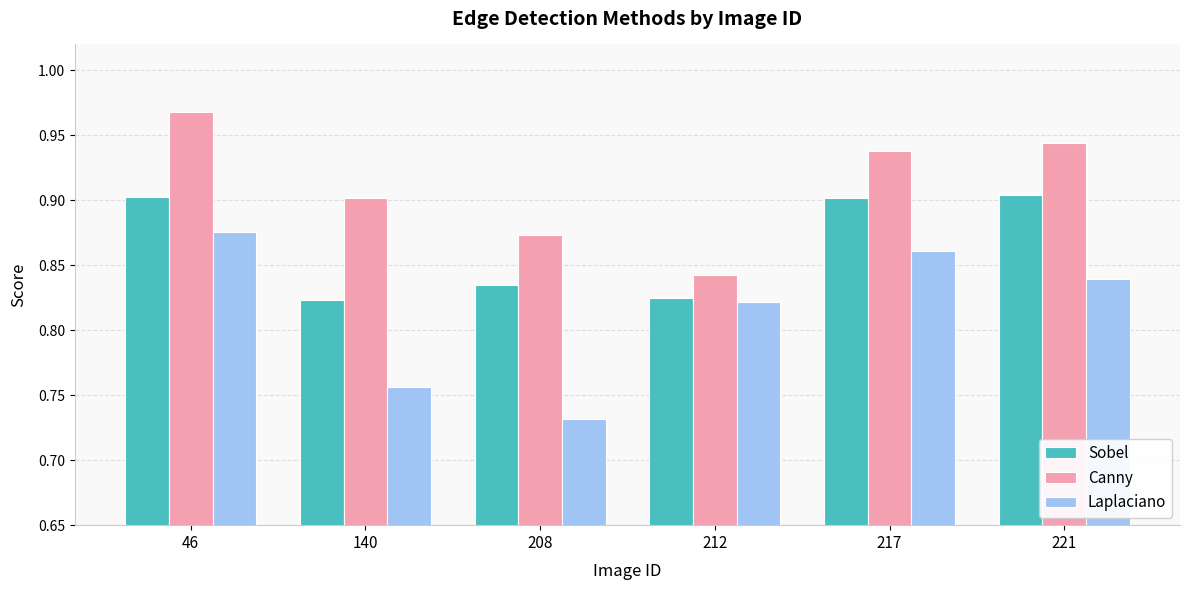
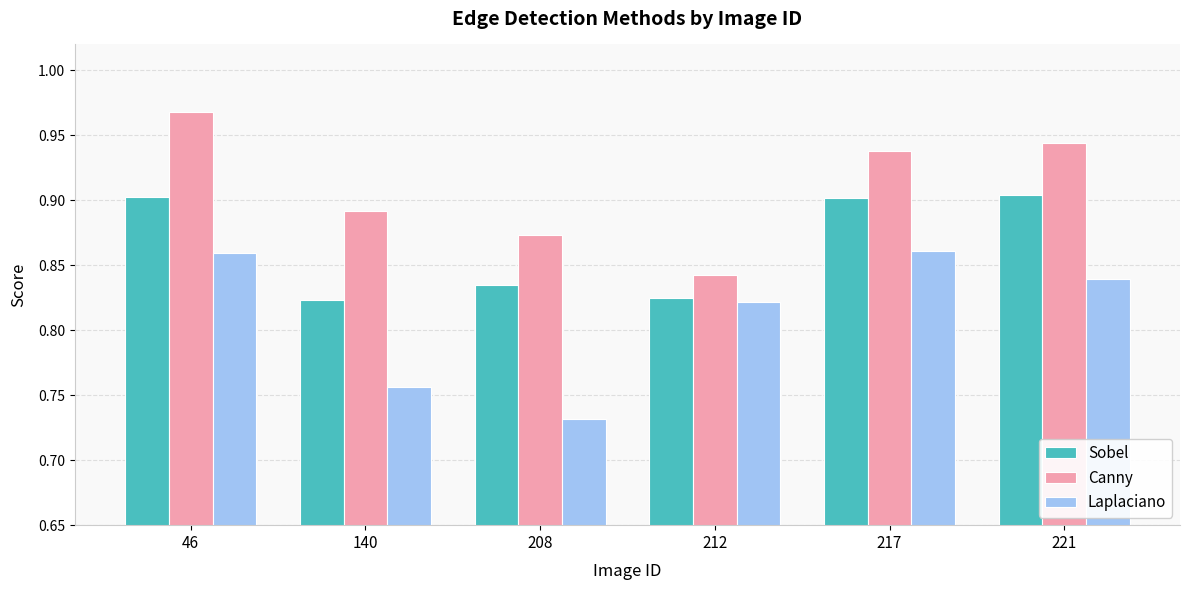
  {
    "Sobel": {
      "46": 0.903,
      "140": 0.823,
      "208": 0.835,
      "212": 0.825,
      "217": 0.902,
      "221": 0.904
    },
    "Canny": {
      "46": 0.968,
-     "140": 0.902,
+     "140": 0.892,
      "208": 0.873,
      "212": 0.843,
      "217": 0.938,
      "221": 0.944
    },
    "Laplaciano": {
-     "46": 0.876,
+     "46": 0.860,
      "140": 0.756,
      "208": 0.732,
      "212": 0.821,
      "217": 0.861,
      "221": 0.840
    }
  }
